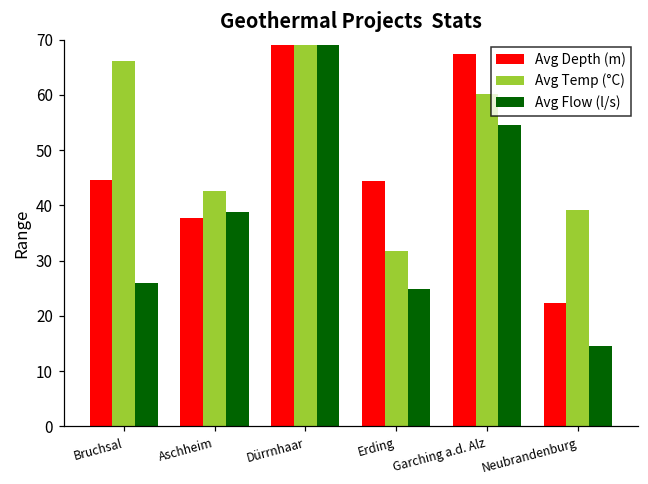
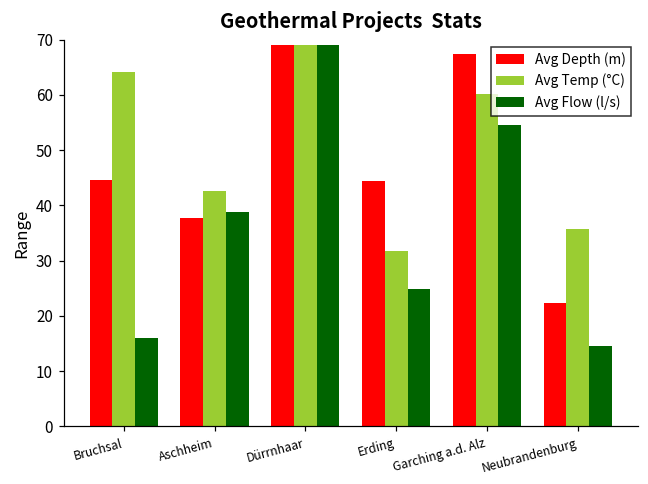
  {
    "Avg Depth (m)": {
      "Bruchsal": 45,
      "Aschheim": 38,
      "Dürrnhaar": 69,
      "Erding": 44,
      "Garching a.d. Alz": 67,
      "Neubrandenburg": 22
    },
    "Avg Temp (°C)": {
-     "Bruchsal": 66,
+     "Bruchsal": 64,
      "Aschheim": 43,
      "Dürrnhaar": 69,
      "Erding": 32,
      "Garching a.d. Alz": 60,
-     "Neubrandenburg": 39
+     "Neubrandenburg": 36
    },
    "Avg Flow (l/s)": {
-     "Bruchsal": 26,
+     "Bruchsal": 16,
      "Aschheim": 39,
      "Dürrnhaar": 69,
      "Erding": 25,
      "Garching a.d. Alz": 54,
      "Neubrandenburg": 15
    }
  }
